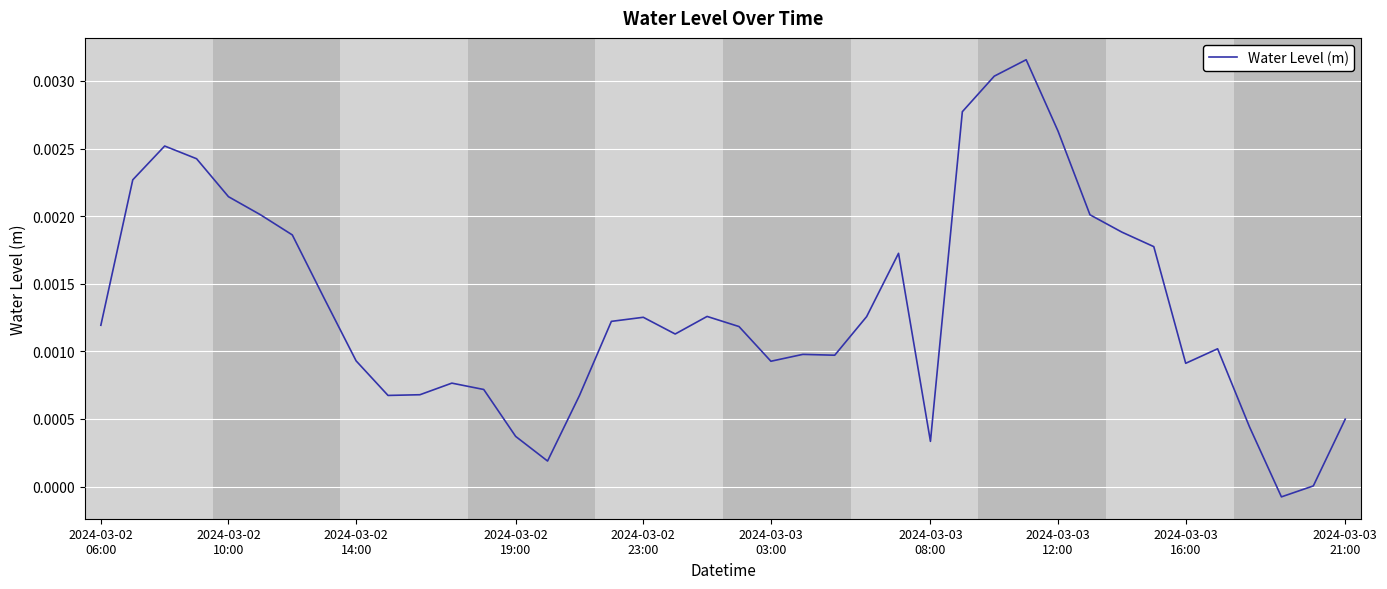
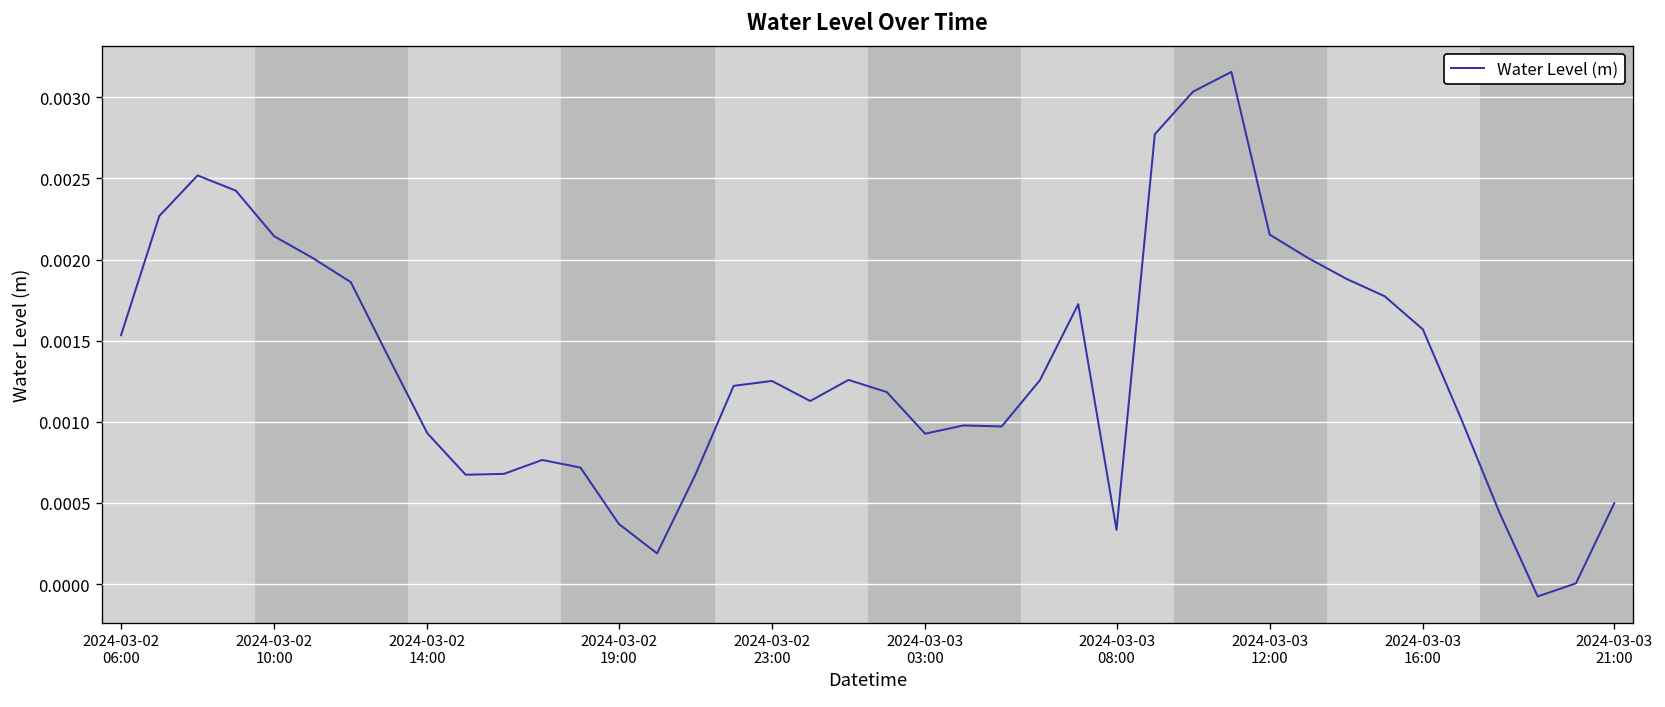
  {
-   "2024-03-02 06:00": 0.00119,
+   "2024-03-02 06:00": 0.00153,
    "2024-03-02 10:00": 0.00214,
    "2024-03-02 14:00": 0.00093,
    "2024-03-02 19:00": 0.00037,
    "2024-03-02 23:00": 0.00125,
    "2024-03-03 03:00": 0.00093,
    "2024-03-03 08:00": 0.00033,
-   "2024-03-03 12:00": 0.00263,
-   "2024-03-03 16:00": 0.00091,
+   "2024-03-03 12:00": 0.00215,
+   "2024-03-03 16:00": 0.00157,
    "2024-03-03 21:00": 0.00050
  }
